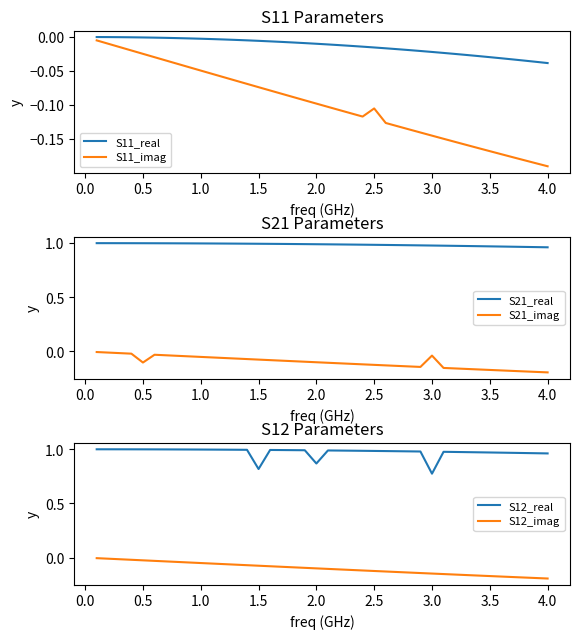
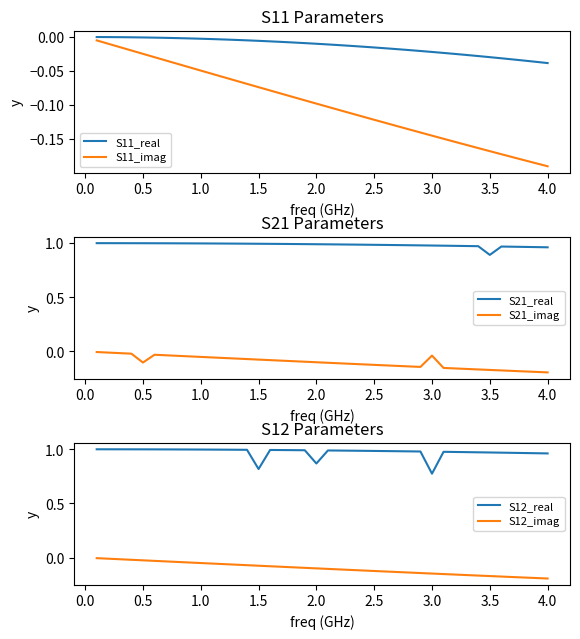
  {
    "S11 Parameters": {
      "S11_real": {
        "0.5": 0.00,
        "1.0": 0.00,
        "1.5": -0.01,
        "2.0": -0.01,
        "2.5": -0.02,
        "3.0": -0.02,
        "3.5": -0.03,
        "4.0": -0.04
      },
      "S11_imag": {
        "0.5": -0.02,
        "1.0": -0.05,
        "1.5": -0.07,
        "2.0": -0.10,
-       "2.5": -0.10,
+       "2.5": -0.12,
        "3.0": -0.14,
        "3.5": -0.17,
        "4.0": -0.19
      }
    },
    "S21 Parameters": {
      "S21_real": {
        "0.5": 1.00,
        "1.0": 1.00,
        "1.5": 0.99,
        "2.0": 0.99,
        "2.5": 0.98,
        "3.0": 0.98,
-       "3.5": 0.97,
+       "3.5": 0.89,
        "4.0": 0.96
      },
      "S21_imag": {
        "0.5": -0.10,
        "1.0": -0.05,
        "1.5": -0.07,
        "2.0": -0.10,
        "2.5": -0.12,
        "3.0": -0.04,
        "3.5": -0.17,
        "4.0": -0.19
      }
    },
    "S12 Parameters": {
      "S12_real": {
        "0.5": 1.00,
        "1.0": 1.00,
        "1.5": 0.82,
        "2.0": 0.87,
        "2.5": 0.98,
        "3.0": 0.77,
        "3.5": 0.97,
        "4.0": 0.96
      },
      "S12_imag": {
        "0.5": -0.03,
        "1.0": -0.05,
        "1.5": -0.07,
        "2.0": -0.10,
        "2.5": -0.12,
        "3.0": -0.15,
        "3.5": -0.17,
        "4.0": -0.19
      }
    }
  }
